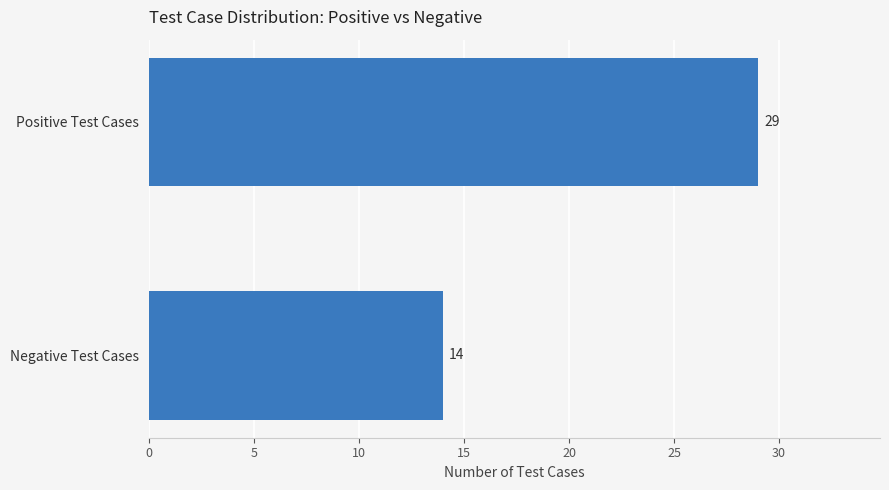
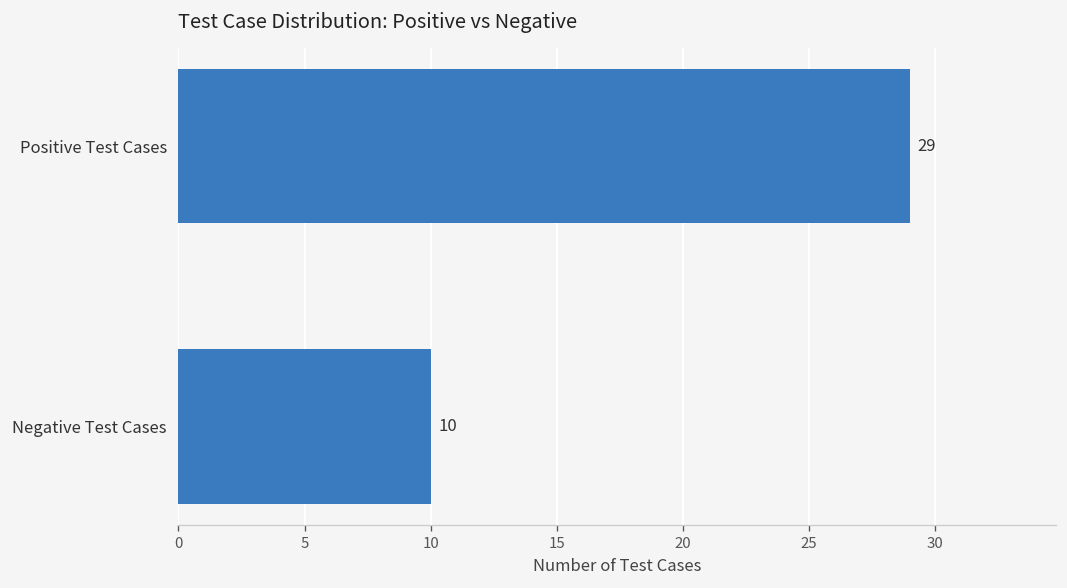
  {
    "Positive Test Cases": 29,
-   "Negative Test Cases": 14
+   "Negative Test Cases": 10
  }
